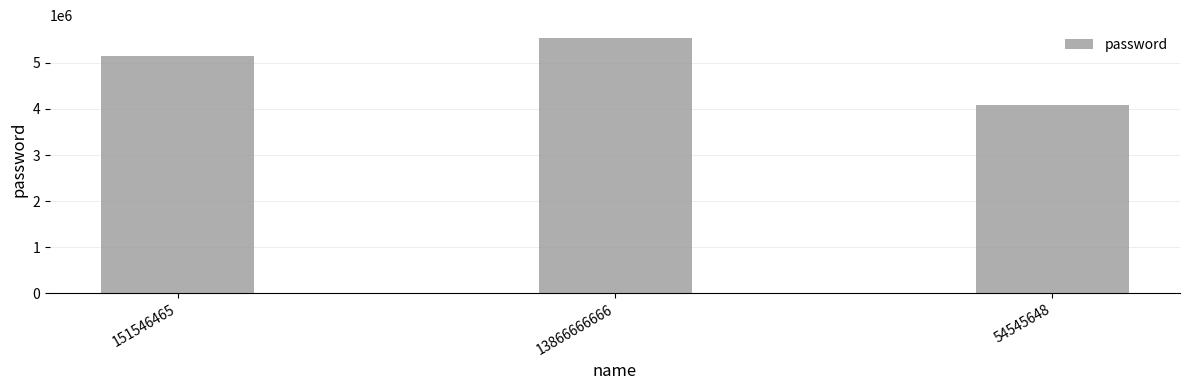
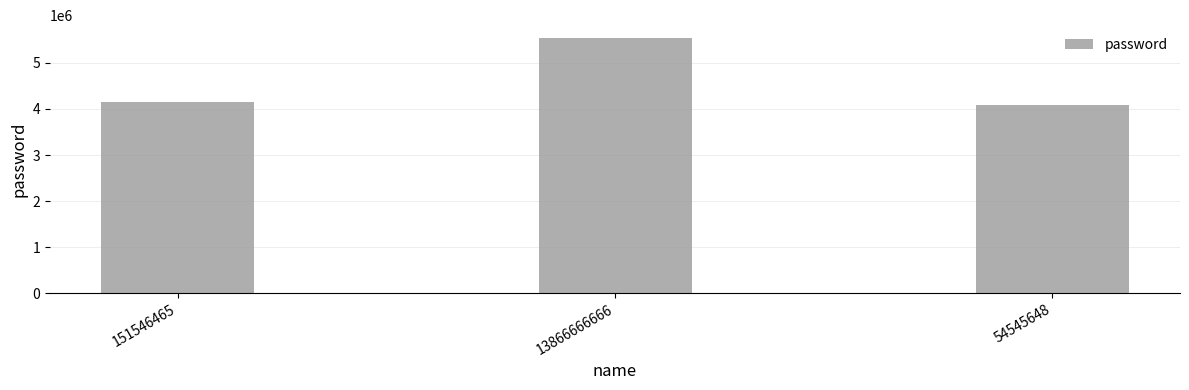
  {
-   "151546465": 5200000,
+   "151546465": 4100000,
    "13866666666": 5500000,
    "54545648": 4100000
  }
